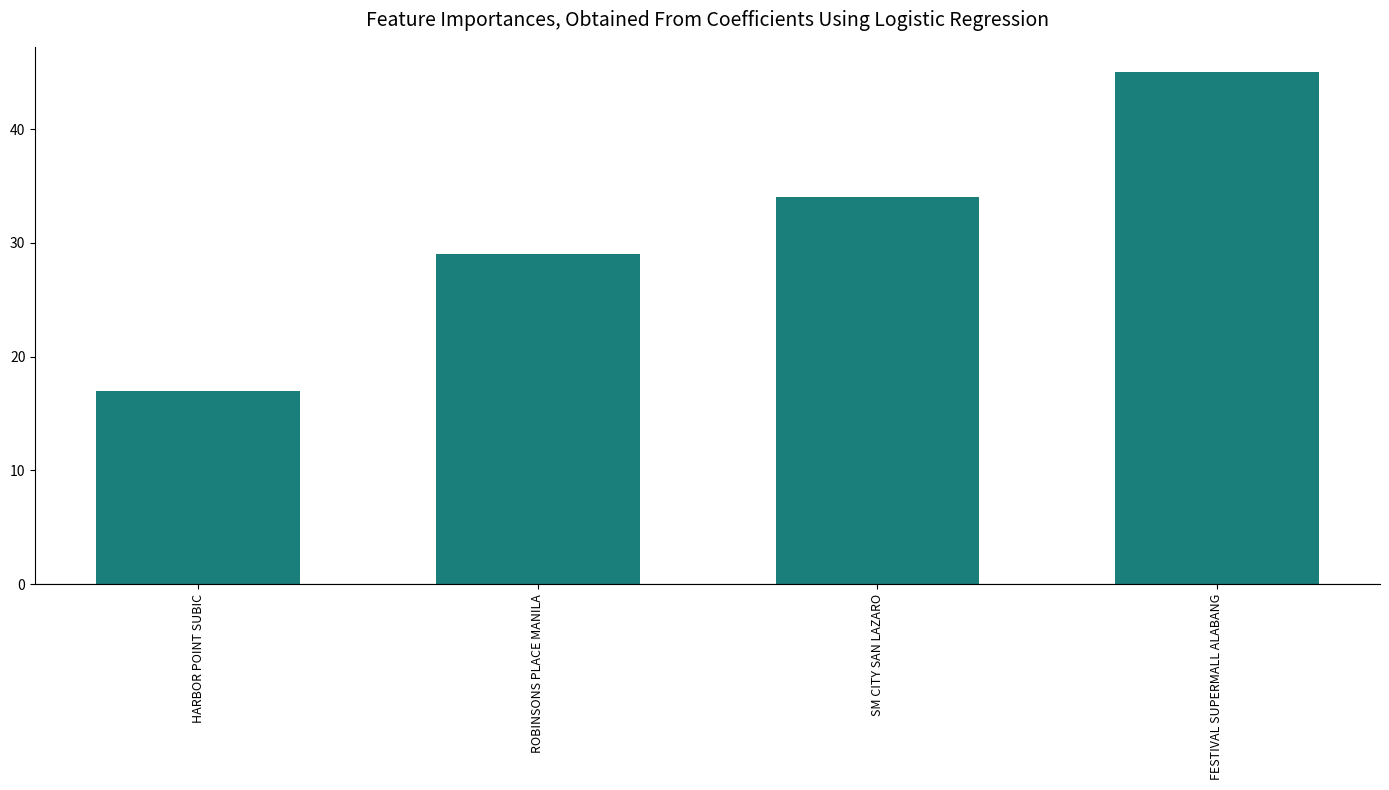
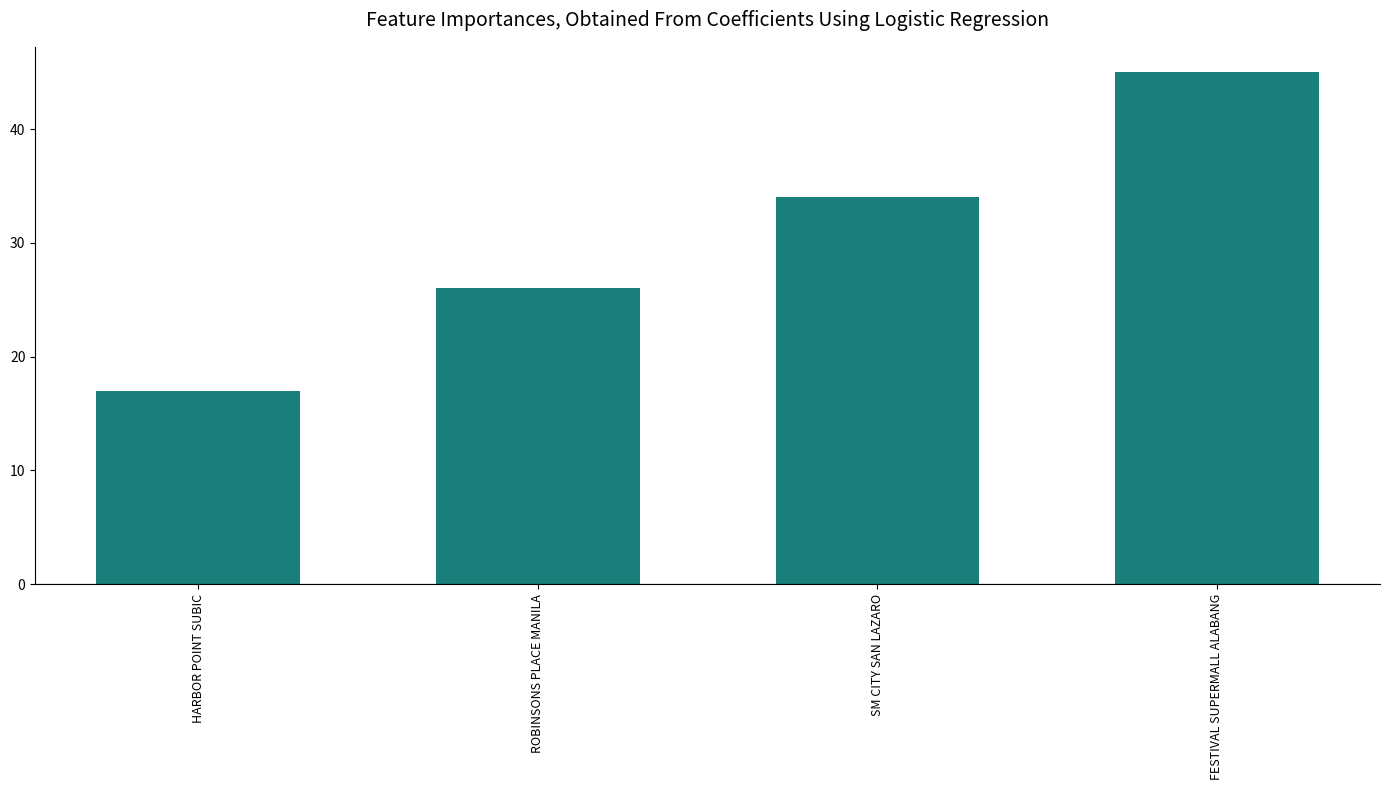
  {
    "HARBOR POINT SUBIC": 17,
-   "ROBINSONS PLACE MANILA": 29,
+   "ROBINSONS PLACE MANILA": 26,
    "SM CITY SAN LAZARO": 34,
    "FESTIVAL SUPERMALL ALABANG": 45
  }
